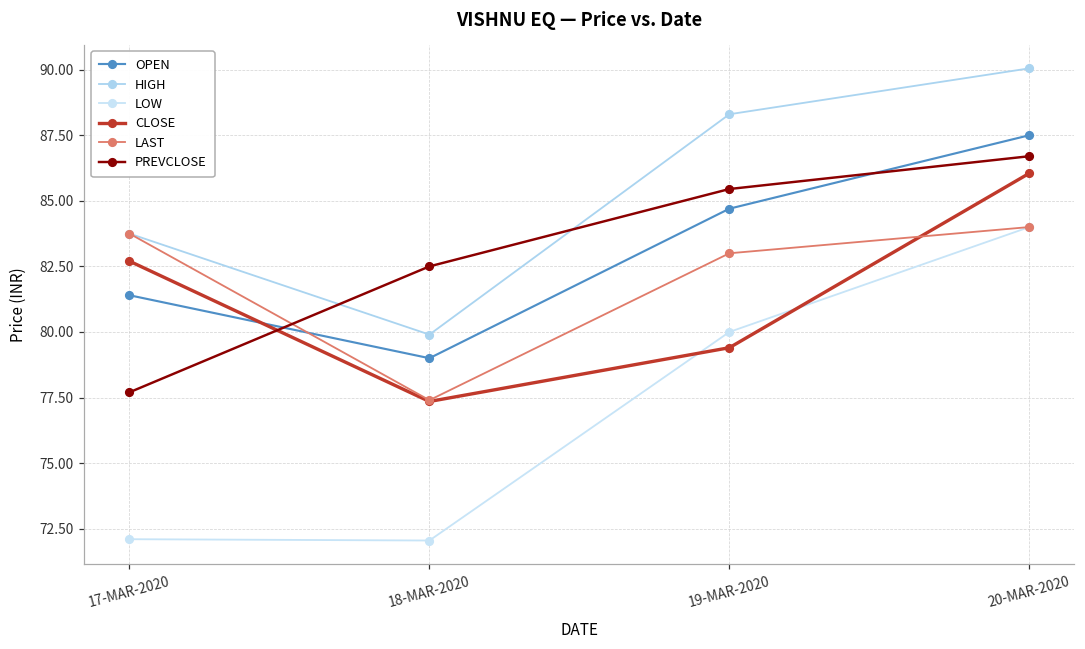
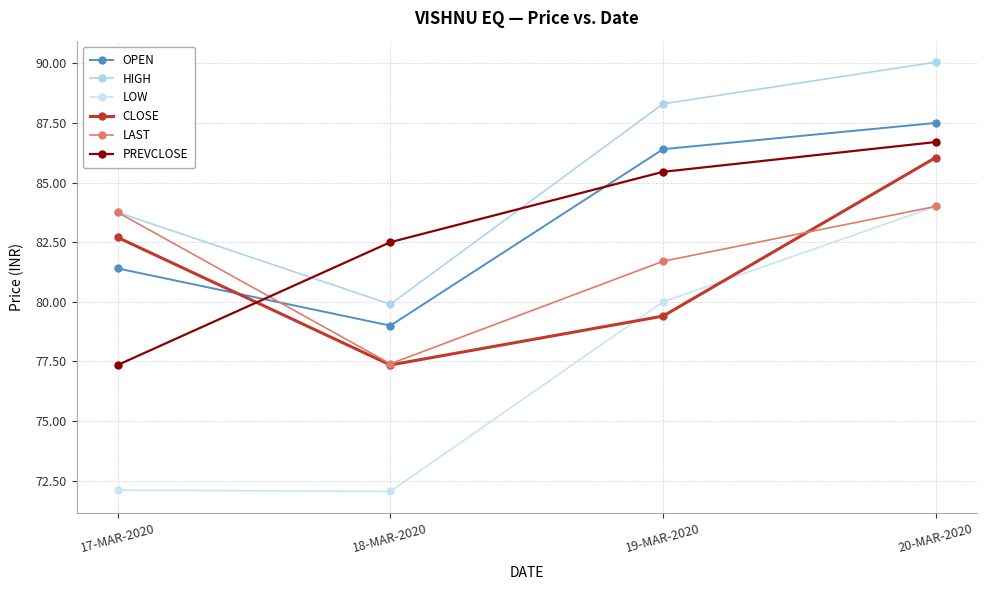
  {
    "OPEN": {
      "17-MAR-2020": 81.4,
      "18-MAR-2020": 79.0,
-     "19-MAR-2020": 84.7,
+     "19-MAR-2020": 86.4,
      "20-MAR-2020": 87.5
    },
    "CLOSE": {
      "17-MAR-2020": 82.7,
      "19-MAR-2020": 79.4,
      "20-MAR-2020": 86.1
    },
    "LAST": {
-     "19-MAR-2020": 83.0
+     "19-MAR-2020": 81.7
    },
    "PREVCLOSE": {
-     "17-MAR-2020": 77.7,
+     "17-MAR-2020": 77.4,
      "18-MAR-2020": 82.5,
      "19-MAR-2020": 85.5,
      "20-MAR-2020": 86.7
    }
  }
